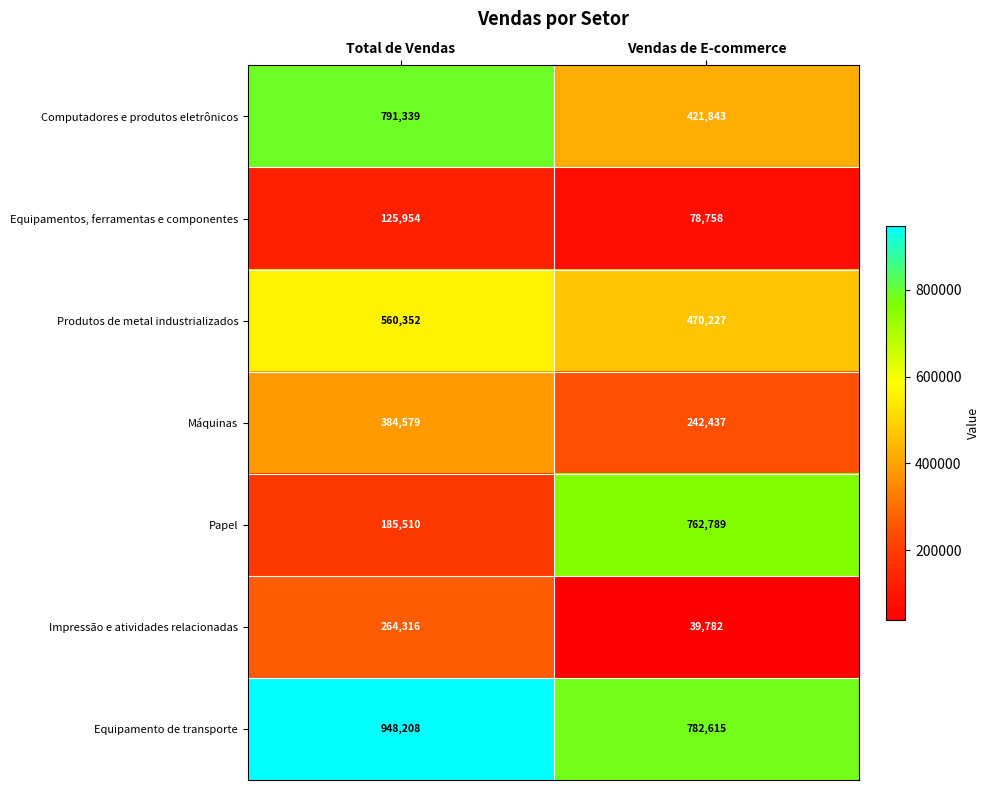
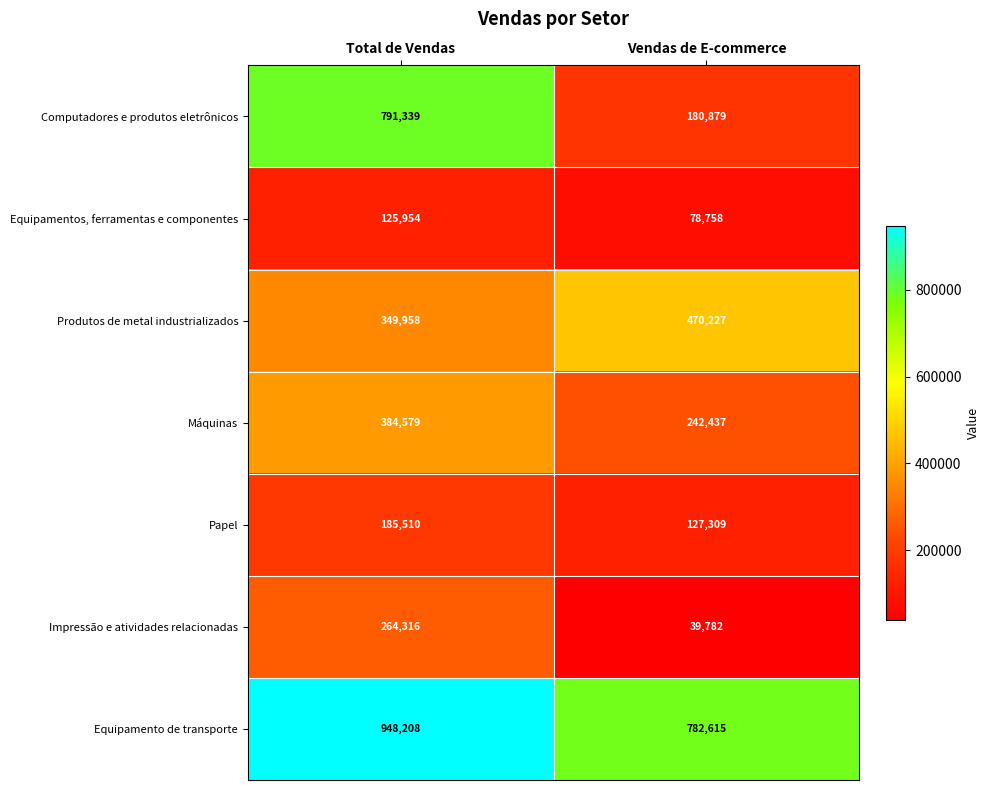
  {
    "Computadores e produtos eletrônicos": {
      "Total de Vendas": "791,339",
-     "Vendas de E-commerce": "421,843"
+     "Vendas de E-commerce": "180,879"
    },
    "Equipamentos, ferramentas e componentes": {
      "Total de Vendas": "125,954",
      "Vendas de E-commerce": "78,758"
    },
    "Produtos de metal industrializados": {
-     "Total de Vendas": "560,352",
+     "Total de Vendas": "349,958",
      "Vendas de E-commerce": "470,227"
    },
    "Máquinas": {
      "Total de Vendas": "384,579",
      "Vendas de E-commerce": "242,437"
    },
    "Papel": {
      "Total de Vendas": "185,510",
-     "Vendas de E-commerce": "762,789"
+     "Vendas de E-commerce": "127,309"
    },
    "Impressão e atividades relacionadas": {
      "Total de Vendas": "264,316",
      "Vendas de E-commerce": "39,782"
    },
    "Equipamento de transporte": {
      "Total de Vendas": "948,208",
      "Vendas de E-commerce": "782,615"
    }
  }
